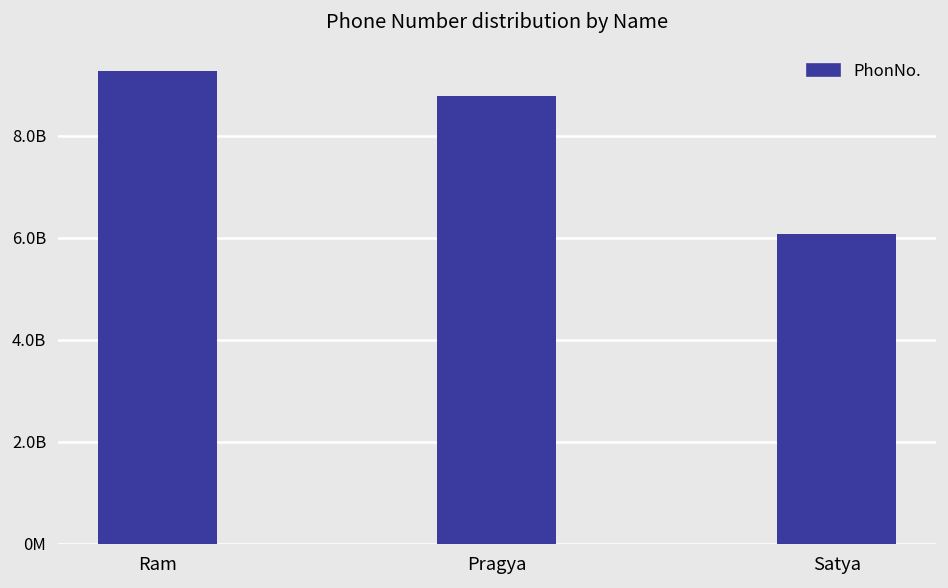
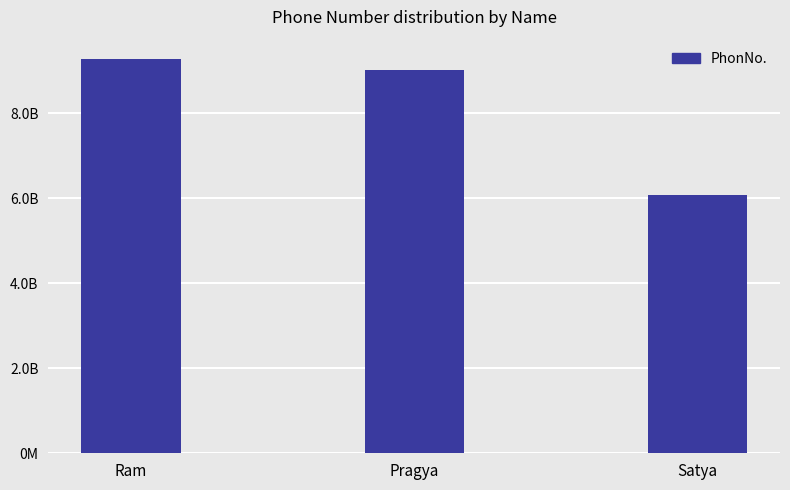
  {
    "Ram": 9300000000,
-   "Pragya": 8800000000,
+   "Pragya": 9000000000,
    "Satya": 6100000000
  }
